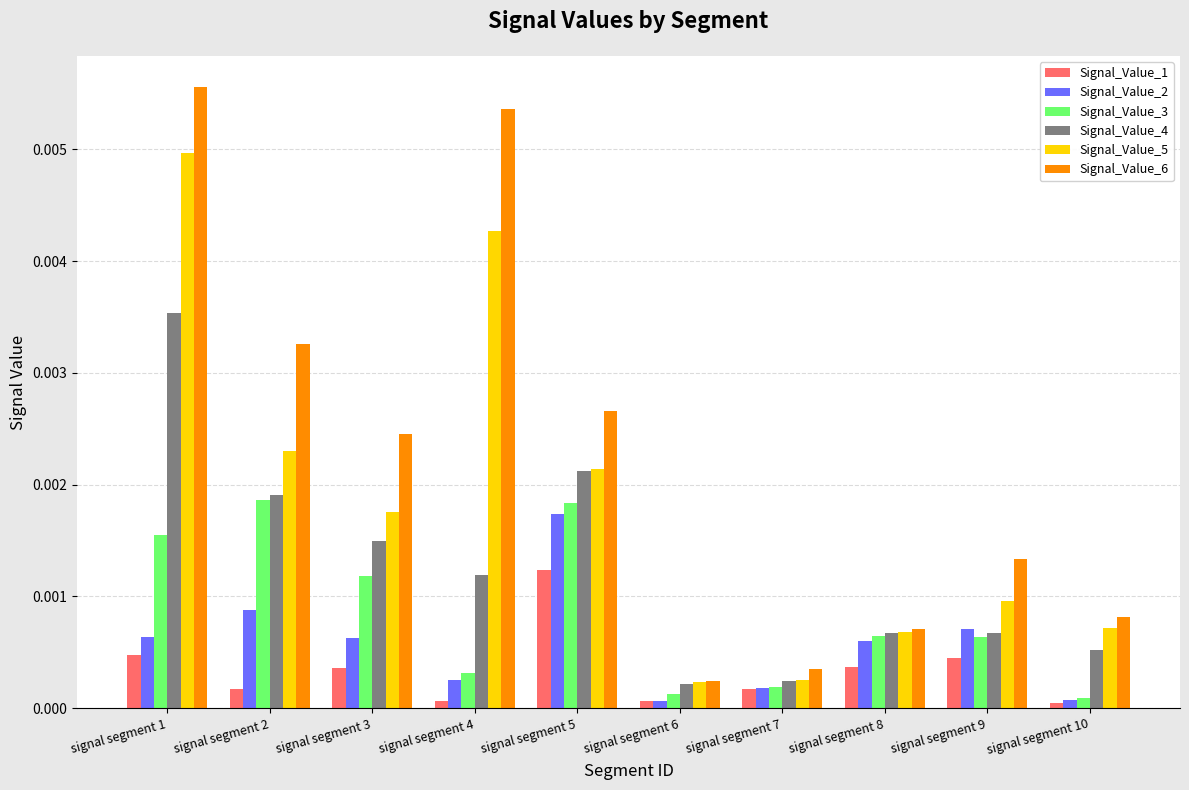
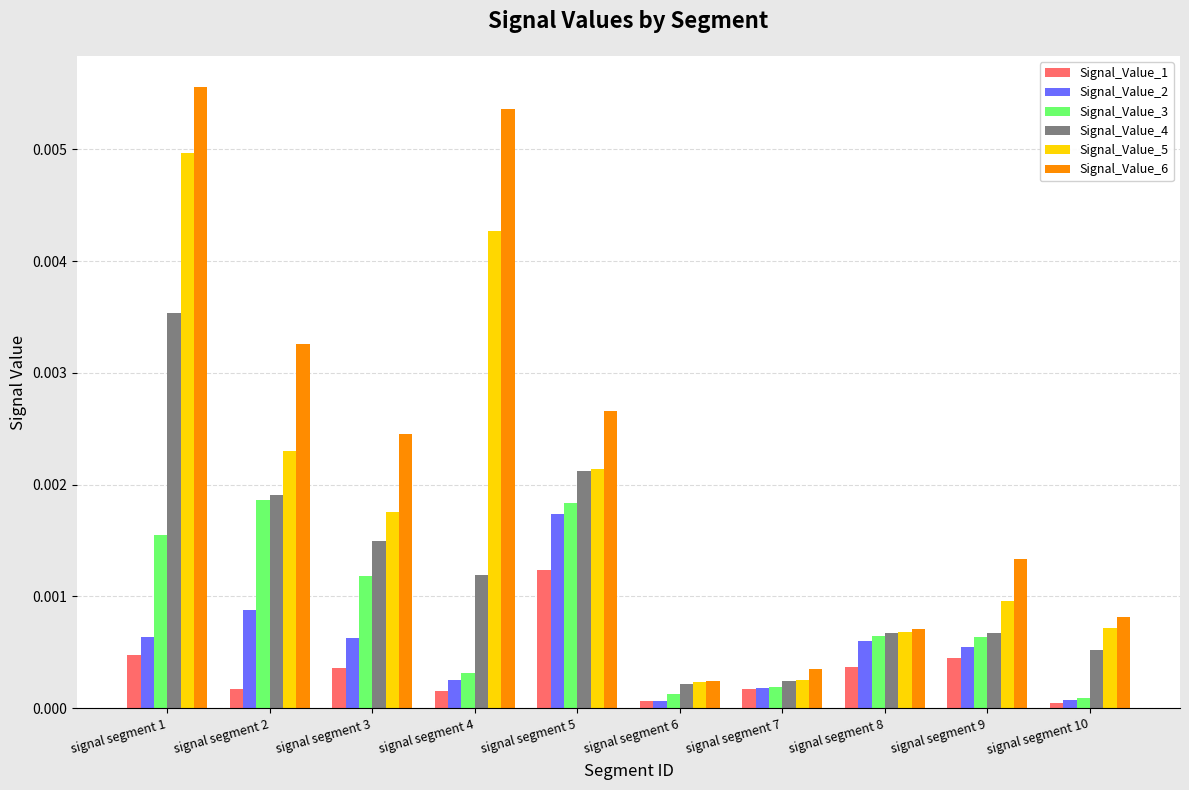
  {
    "Signal_Value_1": {
      "signal segment 1": 0.00048,
      "signal segment 2": 0.00017,
      "signal segment 3": 0.00035,
-     "signal segment 4": 0.00007,
+     "signal segment 4": 0.00015,
      "signal segment 5": 0.00123,
      "signal segment 6": 0.00006,
      "signal segment 7": 0.00017,
      "signal segment 8": 0.00036,
      "signal segment 9": 0.00045,
      "signal segment 10": 0.00005
    },
    "Signal_Value_2": {
      "signal segment 1": 0.00064,
      "signal segment 2": 0.00088,
      "signal segment 3": 0.00063,
      "signal segment 4": 0.00025,
      "signal segment 5": 0.00174,
      "signal segment 6": 0.00007,
      "signal segment 7": 0.00018,
      "signal segment 8": 0.00060,
-     "signal segment 9": 0.00071,
+     "signal segment 9": 0.00054,
      "signal segment 10": 0.00007
    },
    "Signal_Value_3": {
      "signal segment 1": 0.00155,
      "signal segment 2": 0.00186,
      "signal segment 3": 0.00118,
      "signal segment 4": 0.00031,
      "signal segment 5": 0.00184,
      "signal segment 6": 0.00012,
      "signal segment 7": 0.00019,
      "signal segment 8": 0.00065,
      "signal segment 9": 0.00063,
      "signal segment 10": 0.00009
    },
    "Signal_Value_4": {
      "signal segment 1": 0.00354,
      "signal segment 2": 0.00191,
      "signal segment 3": 0.00149,
      "signal segment 4": 0.00119,
      "signal segment 5": 0.00212,
      "signal segment 6": 0.00022,
      "signal segment 7": 0.00024,
      "signal segment 8": 0.00067,
      "signal segment 9": 0.00067,
      "signal segment 10": 0.00052
    },
    "Signal_Value_5": {
      "signal segment 1": 0.00497,
      "signal segment 2": 0.00230,
      "signal segment 3": 0.00175,
      "signal segment 4": 0.00427,
      "signal segment 5": 0.00214,
      "signal segment 6": 0.00024,
      "signal segment 7": 0.00025,
      "signal segment 8": 0.00068,
      "signal segment 9": 0.00096,
      "signal segment 10": 0.00072
    },
    "Signal_Value_6": {
      "signal segment 1": 0.00556,
      "signal segment 2": 0.00326,
      "signal segment 3": 0.00245,
      "signal segment 4": 0.00536,
      "signal segment 5": 0.00266,
      "signal segment 6": 0.00024,
      "signal segment 7": 0.00035,
      "signal segment 8": 0.00071,
      "signal segment 9": 0.00133,
      "signal segment 10": 0.00081
    }
  }
